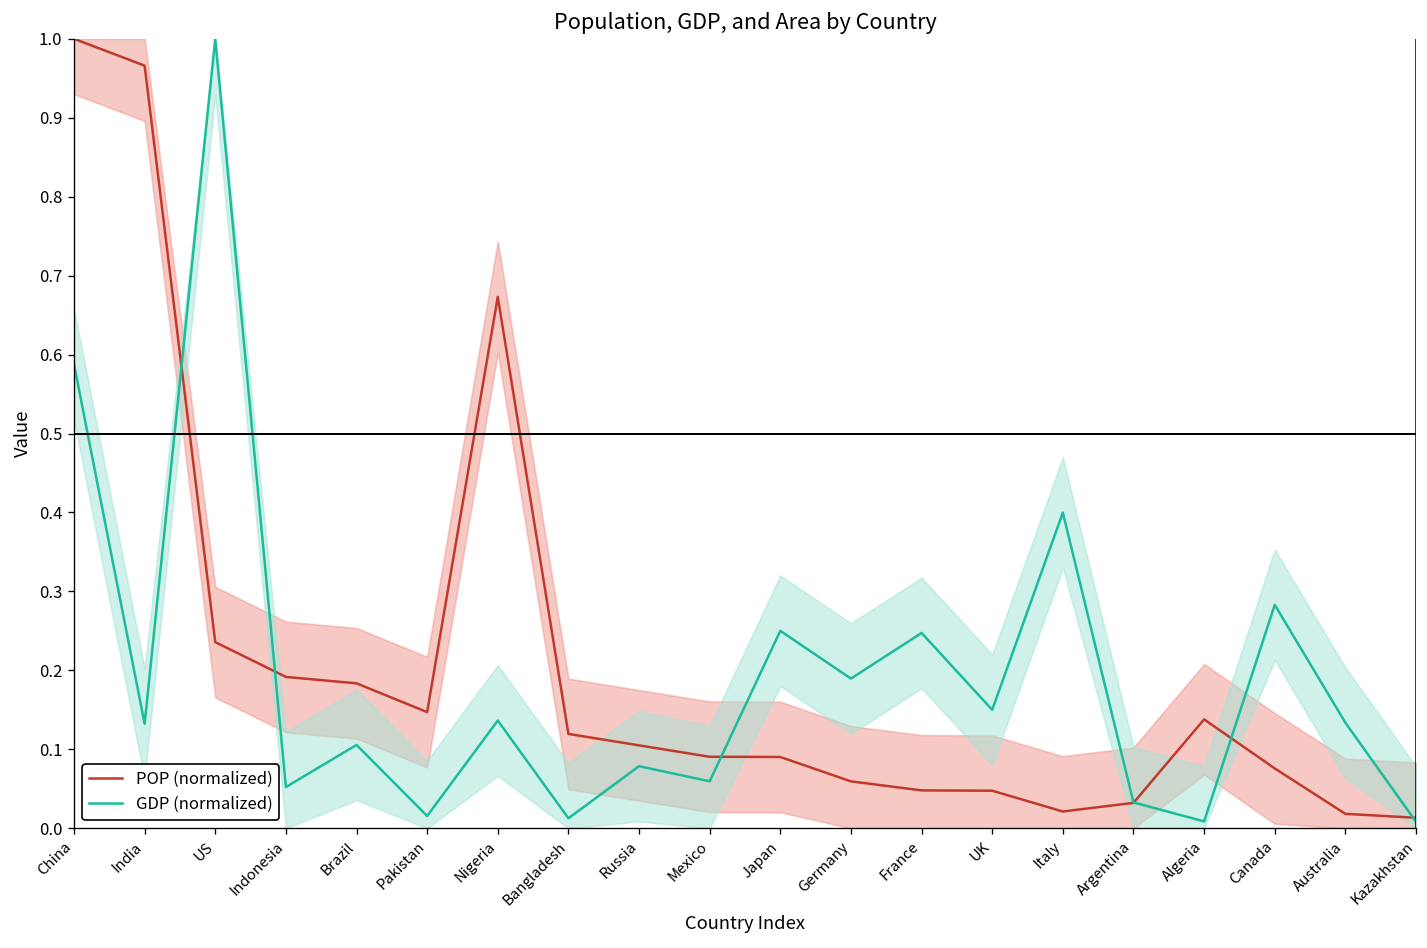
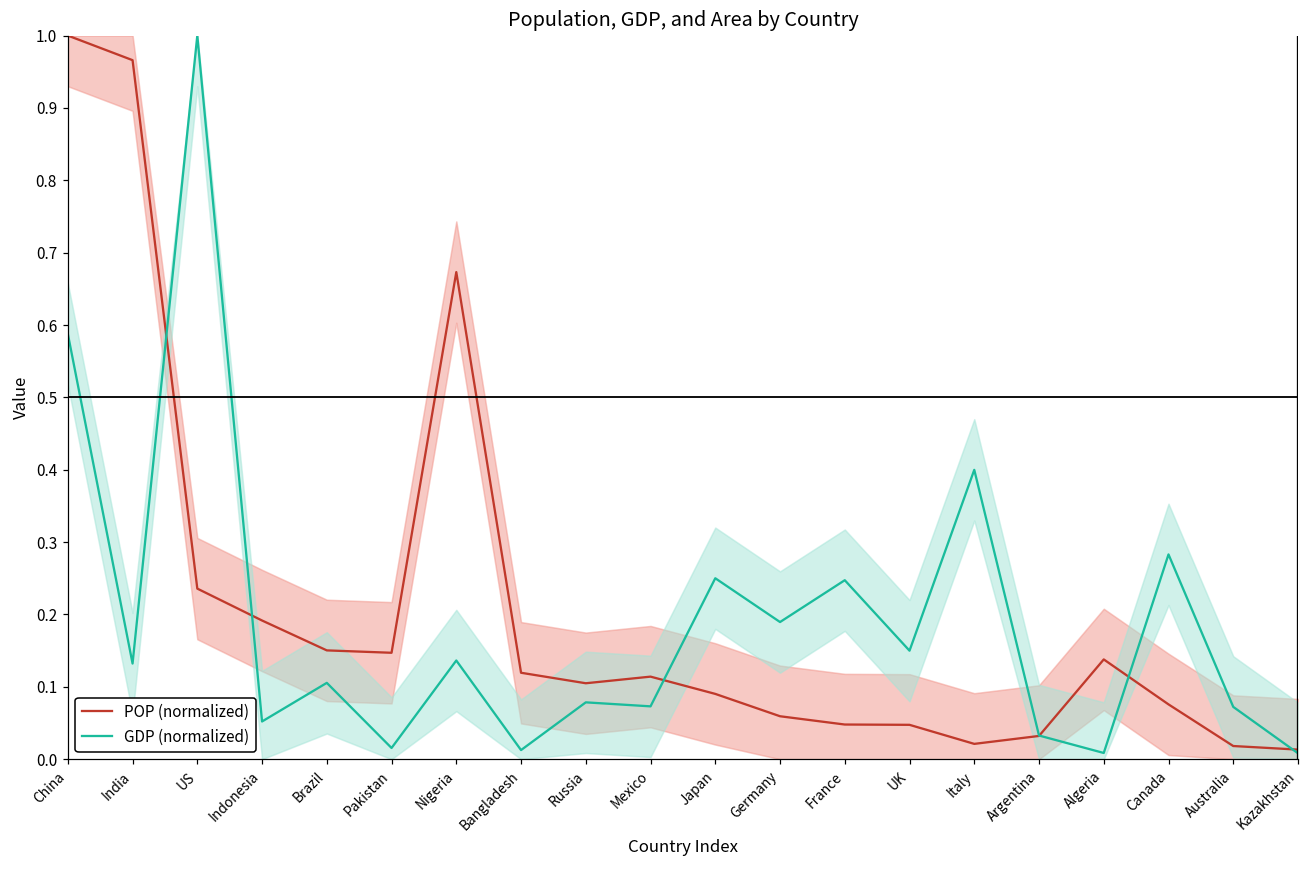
  {
    "POP (normalized)": {
      "India": 0.97,
      "US": 0.24,
      "Indonesia": 0.19,
-     "Brazil": 0.18,
+     "Brazil": 0.15,
      "Pakistan": 0.15,
      "Nigeria": 0.67,
      "Bangladesh": 0.12,
      "Russia": 0.10,
-     "Mexico": 0.09,
+     "Mexico": 0.11,
      "Japan": 0.09,
      "Germany": 0.06,
      "France": 0.05,
      "UK": 0.05,
      "Italy": 0.02,
      "Algeria": 0.14,
      "Canada": 0.08,
      "Australia": 0.02,
      "Kazakhstan": 0.01
    },
    "GDP (normalized)": {
      "China": 0.59,
      "India": 0.13,
      "Indonesia": 0.05,
      "Brazil": 0.11,
      "Pakistan": 0.02,
      "Nigeria": 0.14,
      "Bangladesh": 0.01,
      "Russia": 0.08,
-     "Mexico": 0.06,
+     "Mexico": 0.07,
      "Japan": 0.25,
      "Germany": 0.19,
      "France": 0.25,
      "UK": 0.15,
      "Italy": 0.40,
      "Algeria": 0.01,
      "Canada": 0.28,
-     "Australia": 0.13,
+     "Australia": 0.07,
      "Kazakhstan": 0.01
    }
  }
